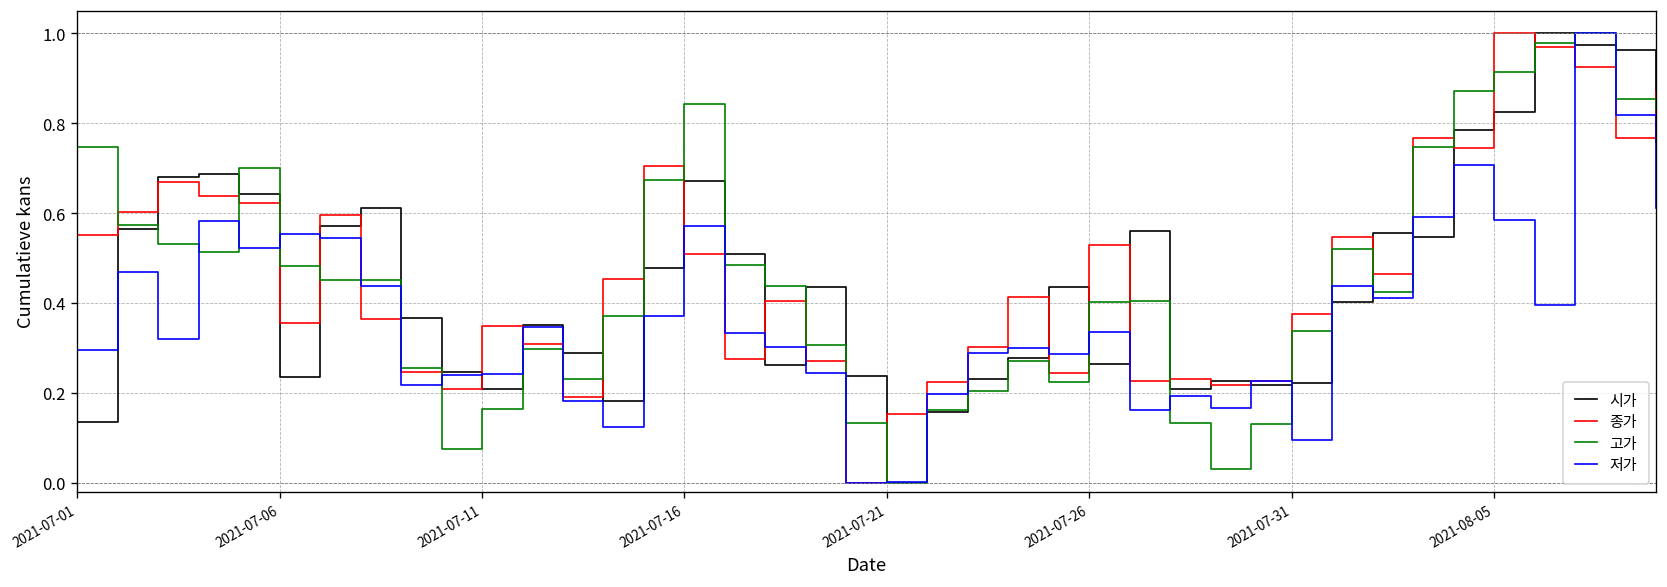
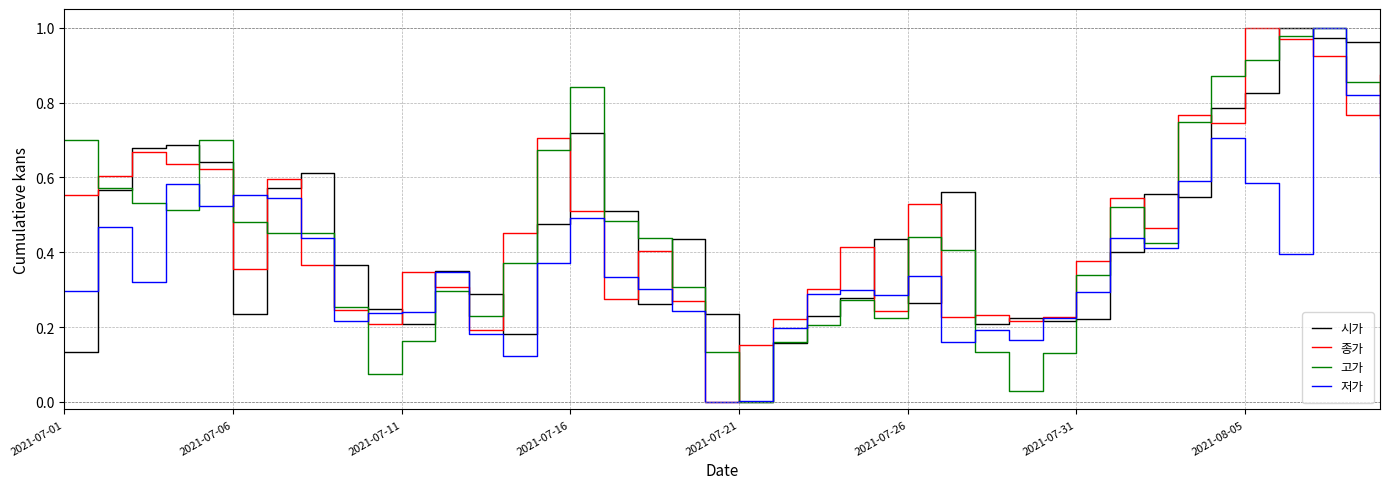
  {
    "시가": {
      "2021-07-01": 0.13,
      "2021-07-06": 0.23,
      "2021-07-11": 0.21,
-     "2021-07-16": 0.67,
+     "2021-07-16": 0.72,
      "2021-07-26": 0.26,
      "2021-07-31": 0.22,
      "2021-08-05": 0.83
    },
    "종가": {
      "2021-07-01": 0.55,
      "2021-07-06": 0.35,
      "2021-07-11": 0.35,
      "2021-07-16": 0.51,
      "2021-07-21": 0.15,
      "2021-07-26": 0.53,
      "2021-07-31": 0.38,
      "2021-08-05": 1.00
    },
    "고가": {
-     "2021-07-01": 0.75,
+     "2021-07-01": 0.70,
      "2021-07-06": 0.48,
      "2021-07-11": 0.16,
      "2021-07-16": 0.84,
-     "2021-07-26": 0.40,
+     "2021-07-26": 0.44,
      "2021-07-31": 0.34,
      "2021-08-05": 0.91
    },
    "저가": {
      "2021-07-01": 0.30,
      "2021-07-06": 0.55,
      "2021-07-11": 0.24,
-     "2021-07-16": 0.57,
+     "2021-07-16": 0.49,
      "2021-07-26": 0.34,
-     "2021-07-31": 0.09,
+     "2021-07-31": 0.29,
      "2021-08-05": 0.58
    }
  }
